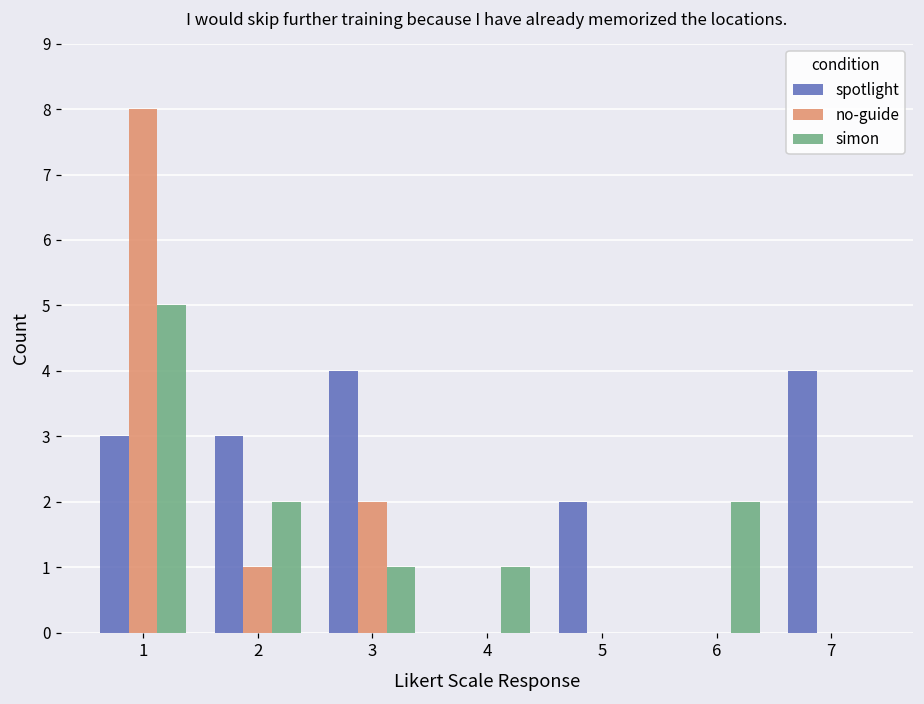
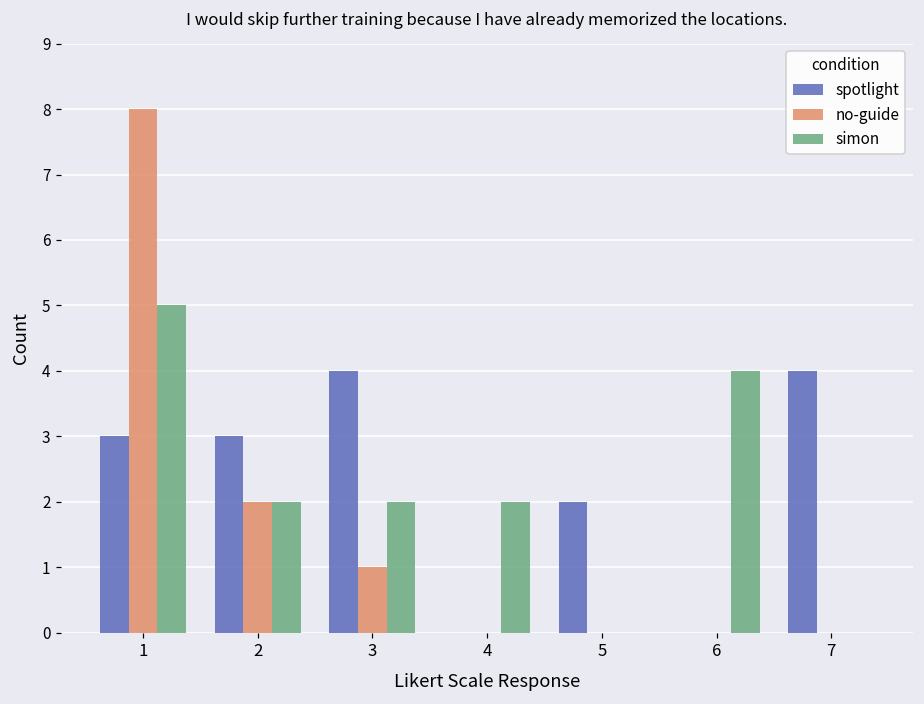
  {
    "spotlight": {
      "1": 3,
      "2": 3,
      "3": 4,
      "4": 0,
      "5": 2,
      "6": 0,
      "7": 4
    },
    "no-guide": {
      "1": 8,
-     "2": 1,
-     "3": 2,
+     "2": 2,
+     "3": 1,
      "4": 0,
      "5": 0,
      "6": 0,
      "7": 0
    },
    "simon": {
      "1": 5,
      "2": 2,
-     "3": 1,
-     "4": 1,
+     "3": 2,
+     "4": 2,
      "5": 0,
-     "6": 2,
+     "6": 4,
      "7": 0
    }
  }
